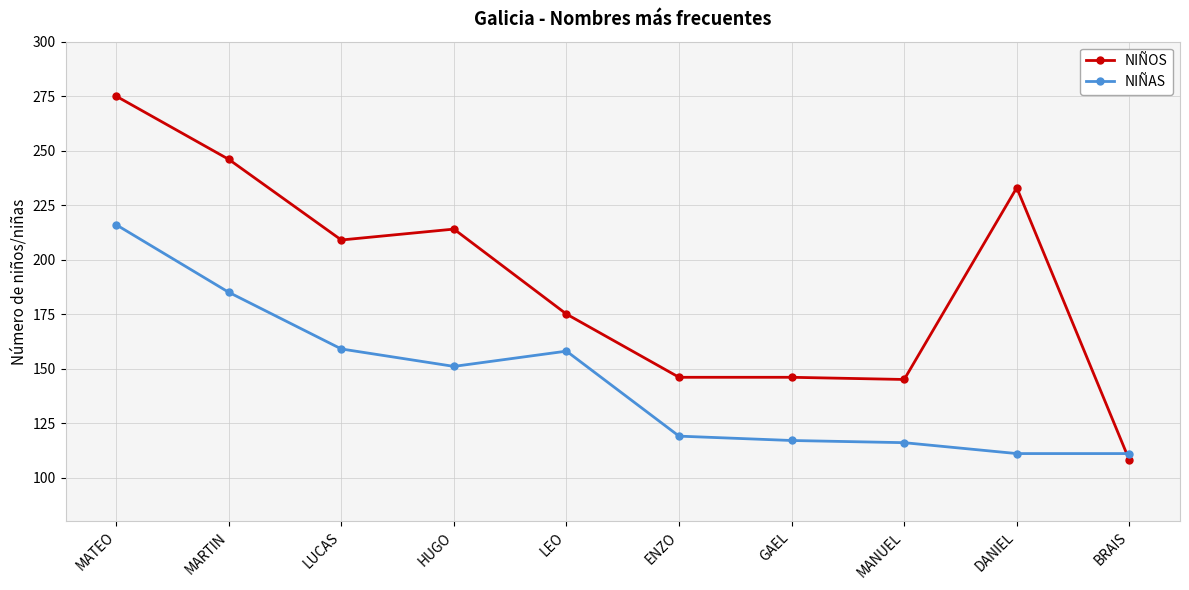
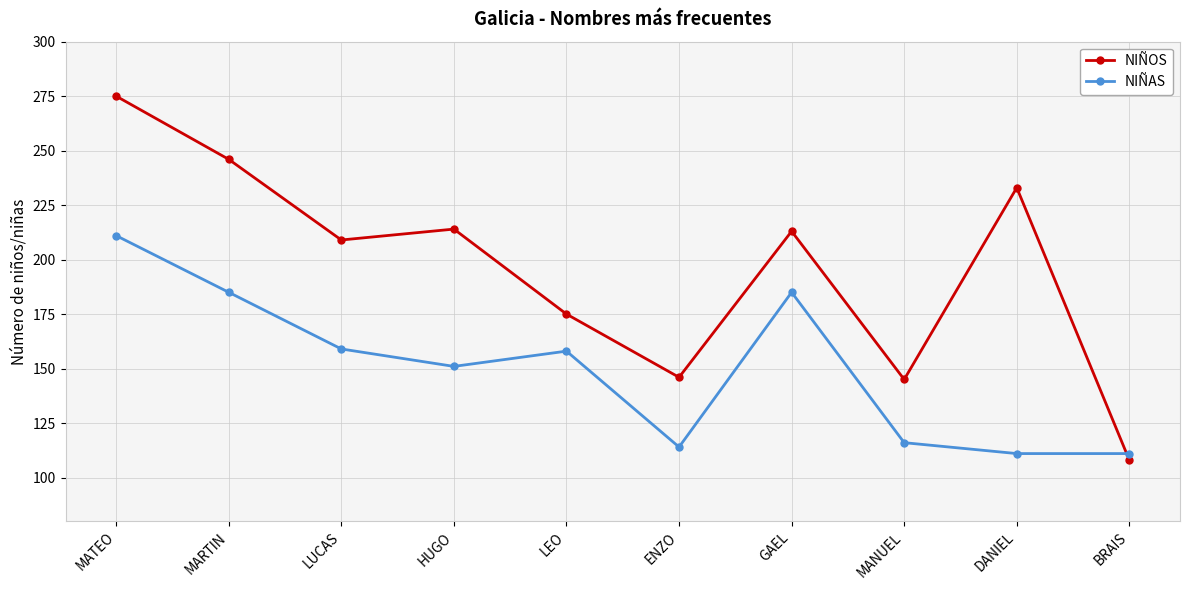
  {
    "NIÑOS": {
      "MATEO": 275,
      "MARTIN": 246,
      "LUCAS": 209,
      "HUGO": 214,
      "LEO": 175,
      "ENZO": 146,
-     "GAEL": 146,
+     "GAEL": 213,
      "MANUEL": 145,
      "DANIEL": 233,
      "BRAIS": 108
    },
    "NIÑAS": {
-     "MATEO": 216,
+     "MATEO": 211,
      "MARTIN": 185,
      "LUCAS": 159,
      "HUGO": 151,
      "LEO": 158,
-     "ENZO": 119,
-     "GAEL": 117,
+     "ENZO": 114,
+     "GAEL": 185,
      "MANUEL": 116,
      "DANIEL": 111,
      "BRAIS": 111
    }
  }
